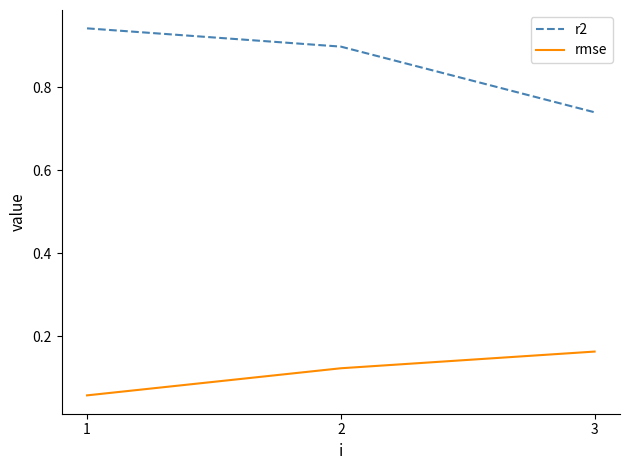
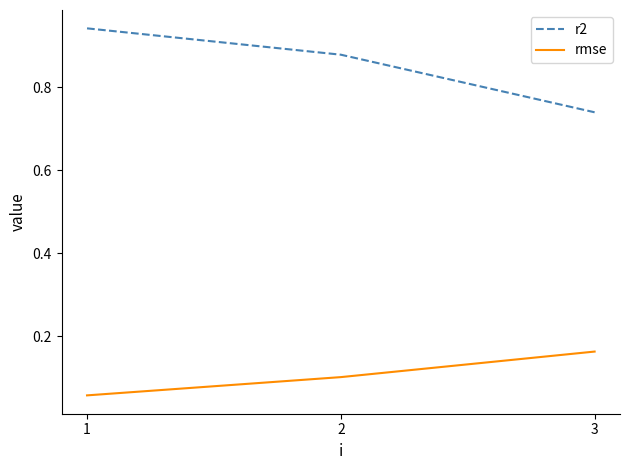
  {
    "r2": {
      "1": 0.94,
-     "2": 0.90,
+     "2": 0.88,
      "3": 0.74
    },
    "rmse": {
      "1": 0.06,
-     "2": 0.12,
+     "2": 0.10,
      "3": 0.16
    }
  }
